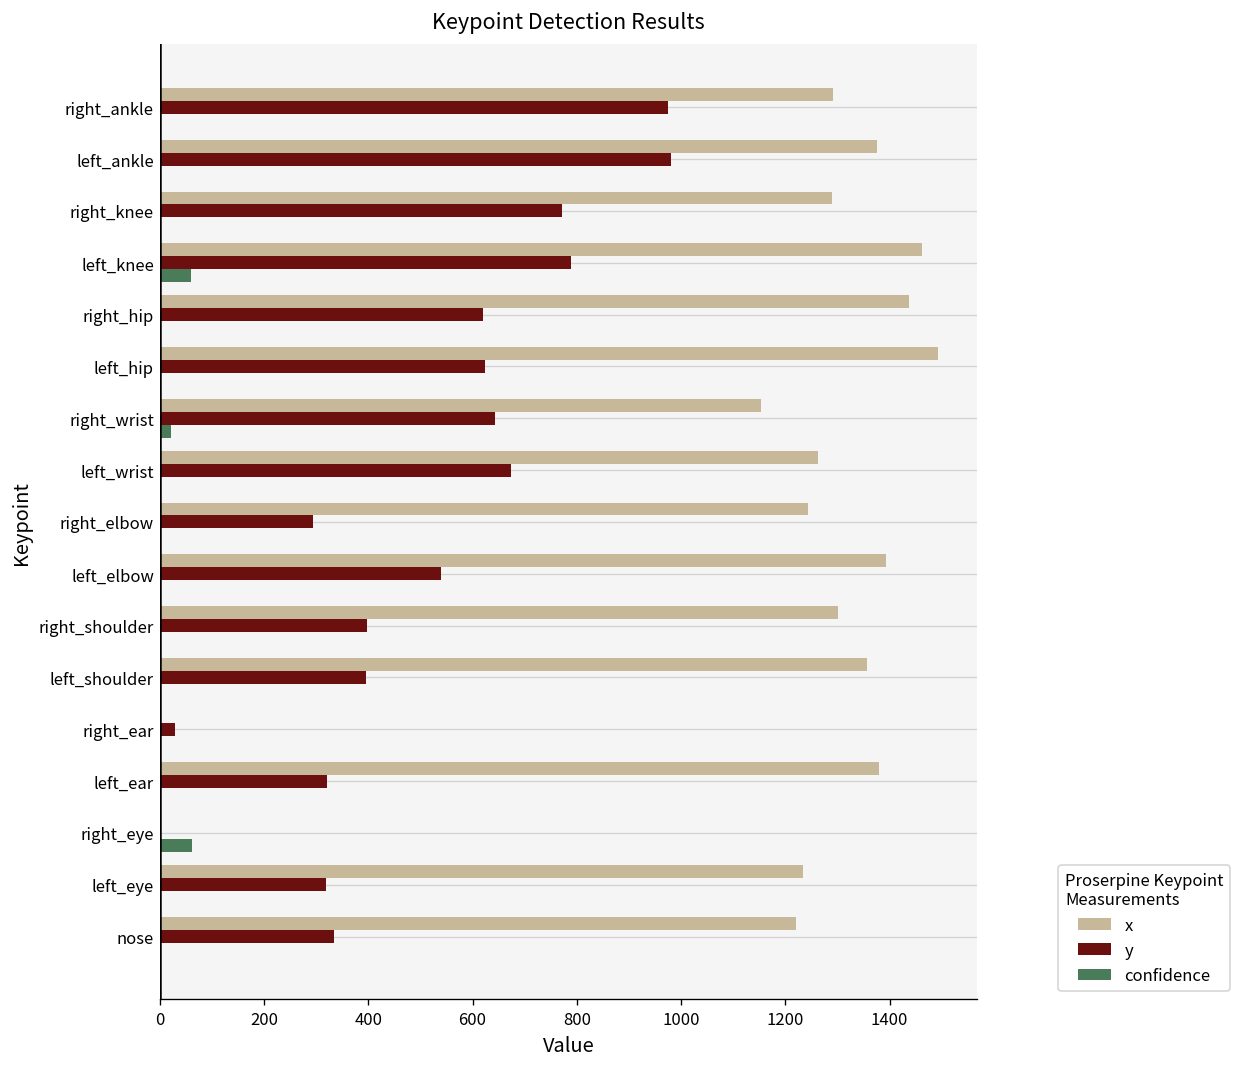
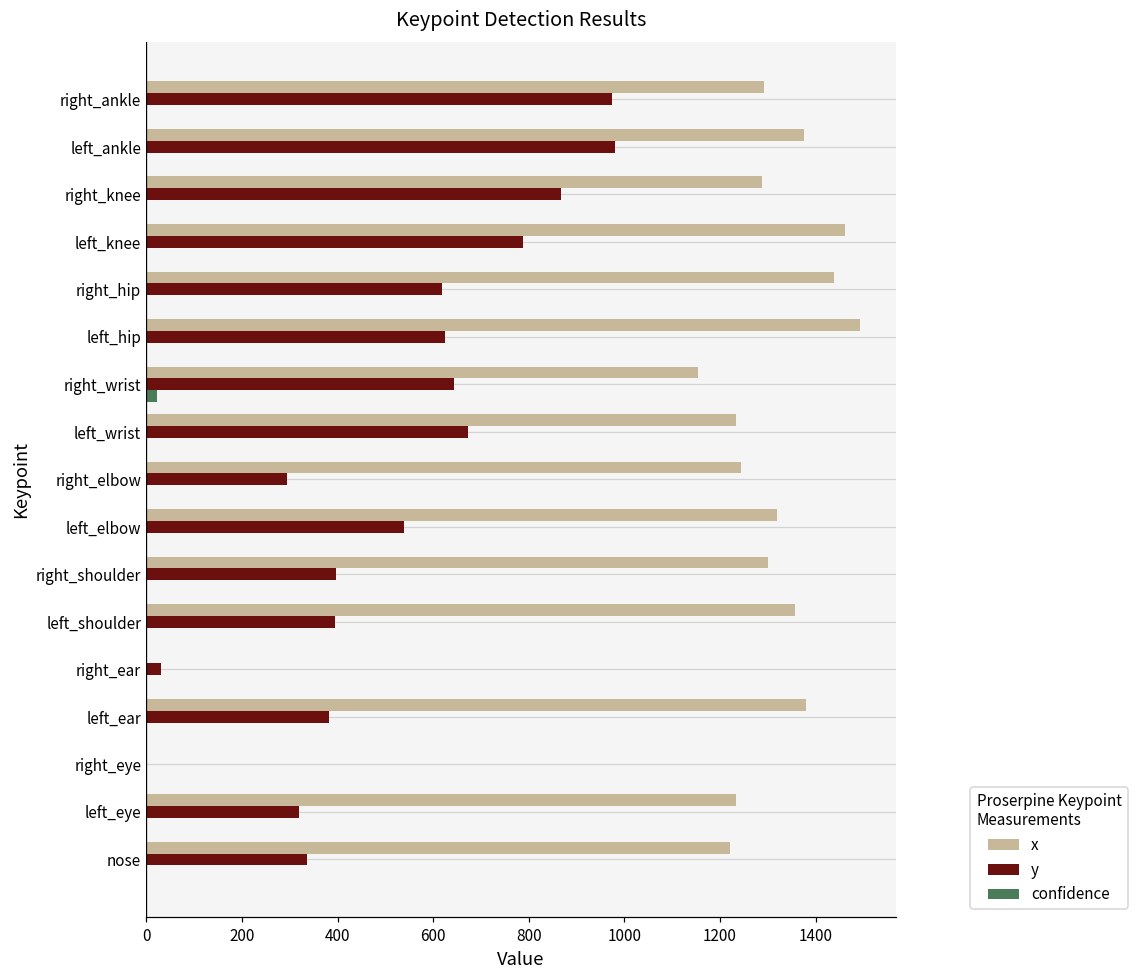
  {
    "x": {
      "right_ankle": 1290,
      "left_ankle": 1380,
      "right_knee": 1290,
      "left_knee": 1460,
      "right_hip": 1440,
      "left_hip": 1490,
      "right_wrist": 1150,
-     "left_wrist": 1260,
+     "left_wrist": 1230,
      "right_elbow": 1240,
-     "left_elbow": 1390,
+     "left_elbow": 1320,
      "right_shoulder": 1300,
      "left_shoulder": 1360,
      "right_ear": 0,
      "left_ear": 1380,
      "right_eye": 0,
      "left_eye": 1230,
      "nose": 1220
    },
    "y": {
      "right_ankle": 970,
      "left_ankle": 980,
-     "right_knee": 770,
+     "right_knee": 870,
      "left_knee": 790,
      "right_hip": 620,
      "left_hip": 620,
      "right_wrist": 640,
      "left_wrist": 670,
      "right_elbow": 290,
      "left_elbow": 540,
      "right_shoulder": 400,
      "left_shoulder": 400,
      "right_ear": 30,
-     "left_ear": 320,
+     "left_ear": 380,
      "right_eye": 0,
      "left_eye": 320,
      "nose": 330
    },
    "confidence": {
-     "left_knee": 60,
+     "left_knee": 0,
      "right_wrist": 20,
-     "right_eye": 60
+     "right_eye": 0
    }
  }
